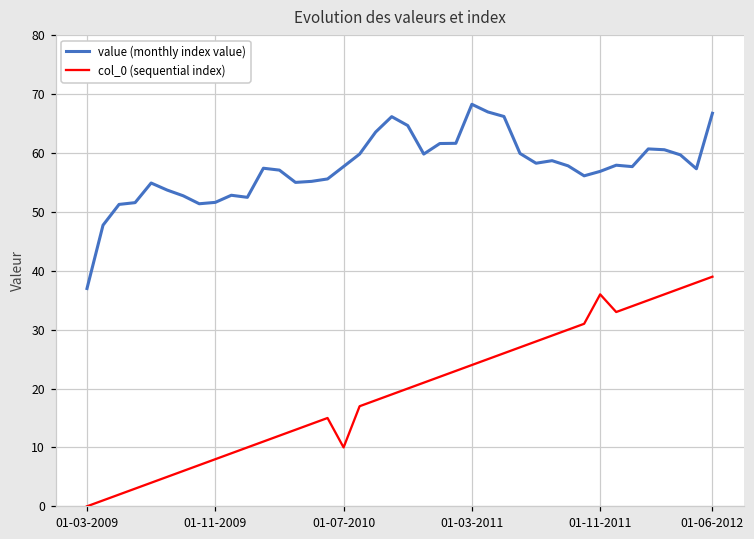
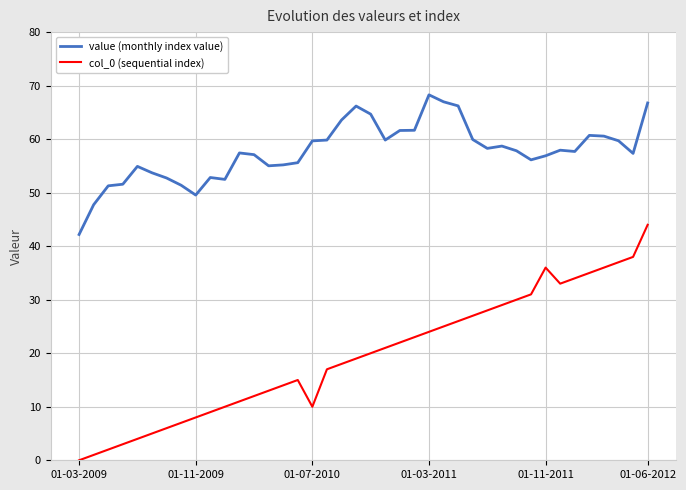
  {
    "value (monthly index value)": {
-     "01-03-2009": 37,
-     "01-11-2009": 52,
-     "01-07-2010": 58,
+     "01-03-2009": 42,
+     "01-11-2009": 50,
+     "01-07-2010": 60,
      "01-03-2011": 68,
      "01-11-2011": 57,
      "01-06-2012": 67
    },
    "col_0 (sequential index)": {
      "01-03-2009": 0,
      "01-11-2009": 8,
      "01-07-2010": 10,
      "01-03-2011": 24,
      "01-11-2011": 36,
-     "01-06-2012": 39
+     "01-06-2012": 44
    }
  }
